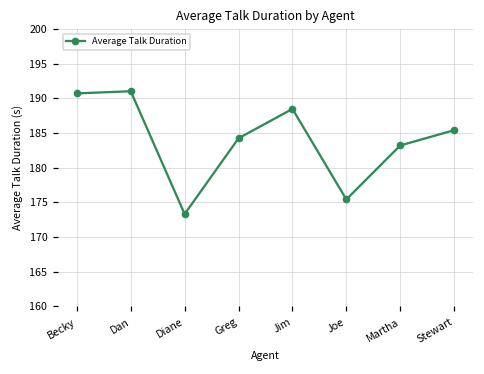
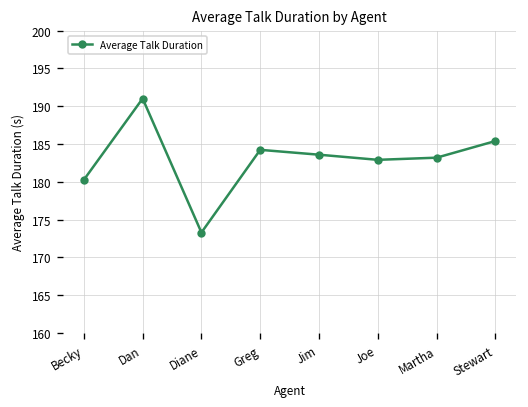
  {
-   "Becky": 191,
+   "Becky": 180,
    "Dan": 191,
    "Diane": 173,
    "Greg": 184,
-   "Jim": 188,
-   "Joe": 175,
+   "Jim": 184,
+   "Joe": 183,
    "Martha": 183,
    "Stewart": 185
  }
